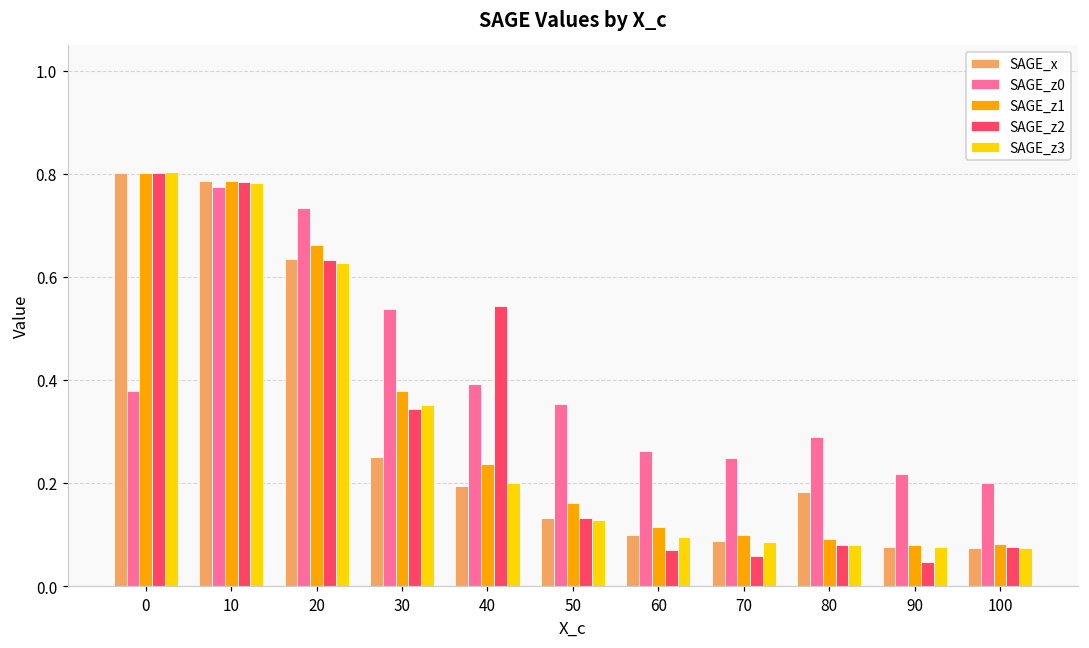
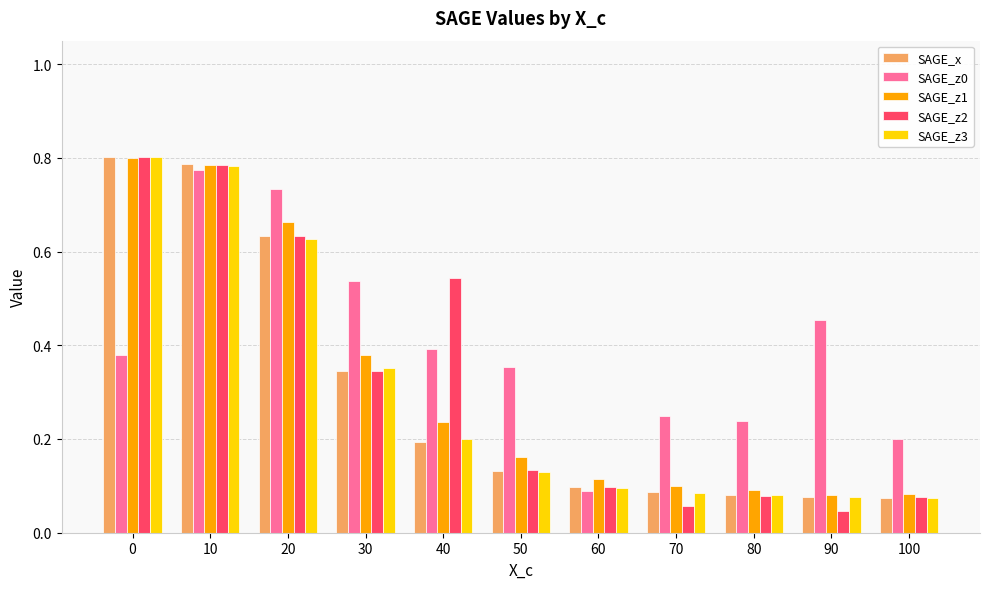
  {
    "SAGE_x": {
      "0": 0.80,
      "10": 0.79,
      "20": 0.63,
-     "30": 0.25,
+     "30": 0.35,
      "40": 0.19,
      "50": 0.13,
      "60": 0.10,
      "70": 0.09,
-     "80": 0.18,
+     "80": 0.08,
      "90": 0.08,
      "100": 0.07
    },
    "SAGE_z0": {
      "0": 0.38,
      "10": 0.77,
      "20": 0.73,
      "30": 0.54,
      "40": 0.39,
      "50": 0.35,
-     "60": 0.26,
+     "60": 0.09,
      "70": 0.25,
-     "80": 0.29,
-     "90": 0.22,
+     "80": 0.24,
+     "90": 0.45,
      "100": 0.20
    },
    "SAGE_z2": {
      "0": 0.80,
      "10": 0.78,
      "20": 0.63,
      "30": 0.34,
      "40": 0.54,
      "50": 0.13,
-     "60": 0.07,
+     "60": 0.10,
      "70": 0.06,
      "80": 0.08,
      "90": 0.05,
      "100": 0.08
    }
  }
